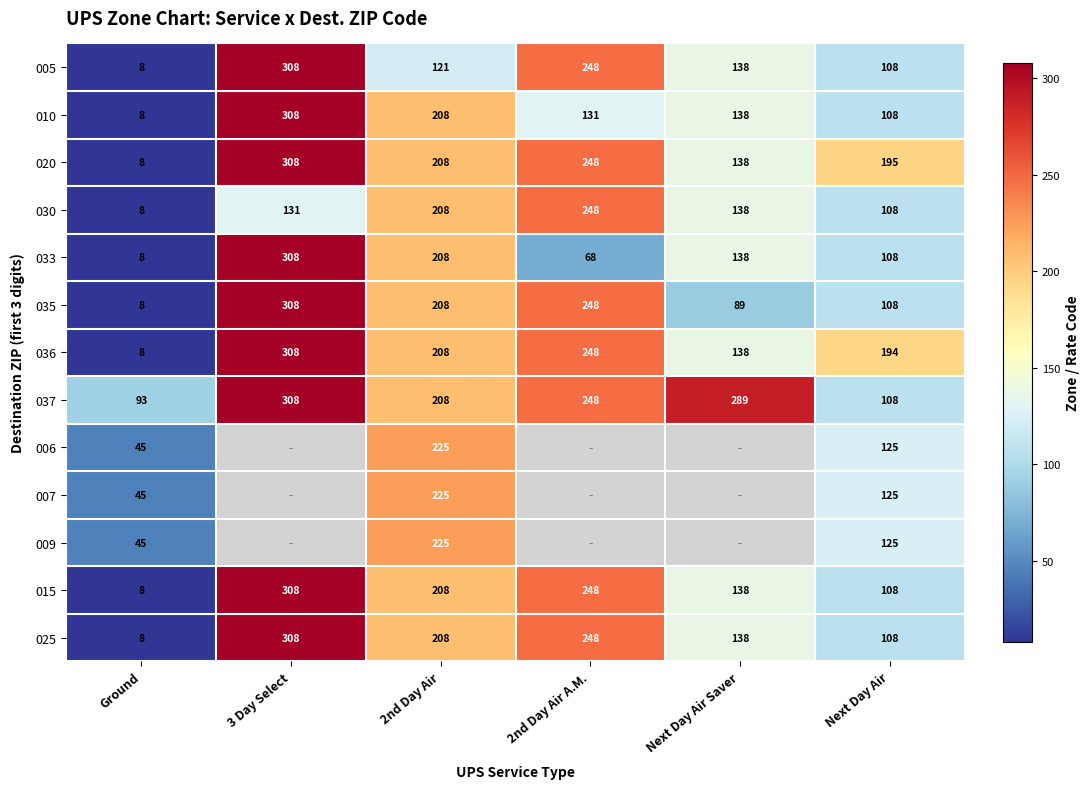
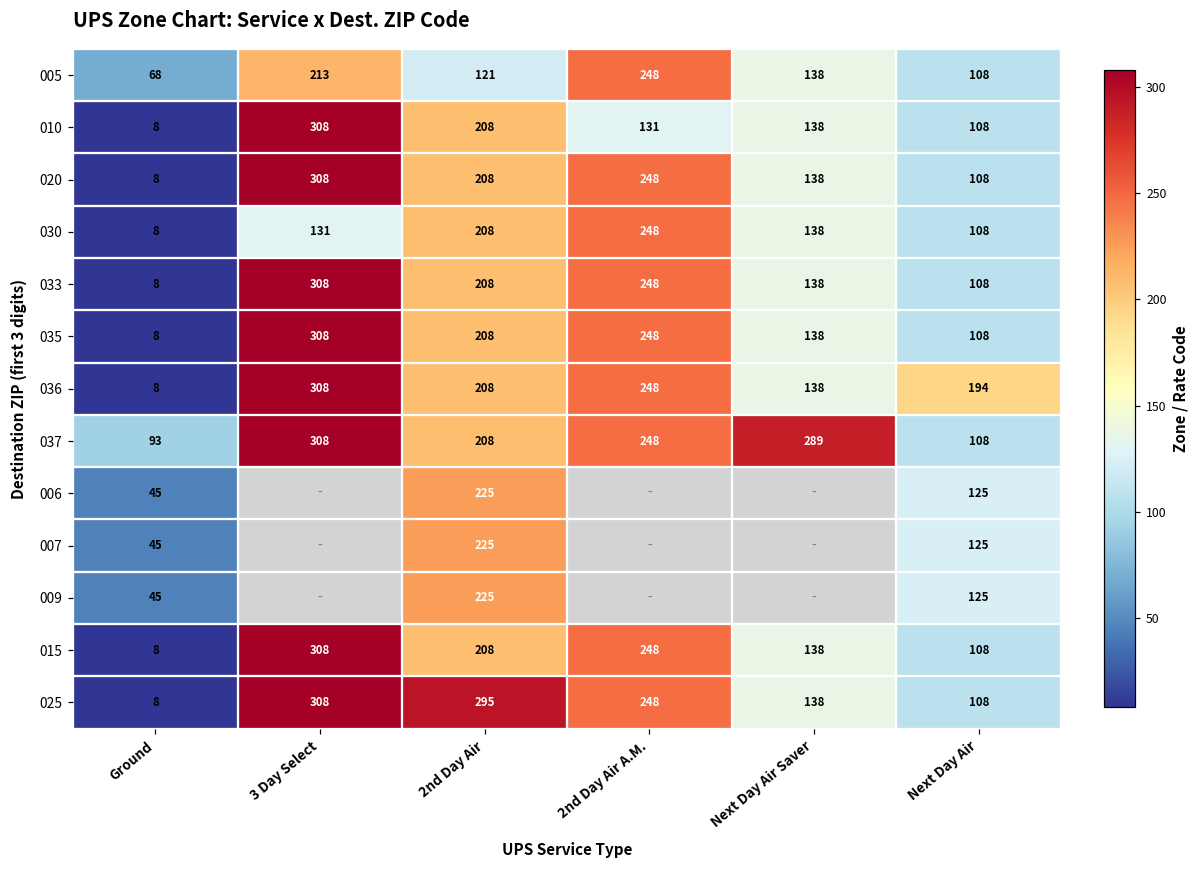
  {
    "005": {
-     "Ground": 8,
-     "3 Day Select": 308,
+     "Ground": 68,
+     "3 Day Select": 213,
      "2nd Day Air": 121,
      "2nd Day Air A.M.": 248,
      "Next Day Air Saver": 138,
      "Next Day Air": 108
    },
    "010": {
      "Ground": 8,
      "3 Day Select": 308,
      "2nd Day Air": 208,
      "2nd Day Air A.M.": 131,
      "Next Day Air Saver": 138,
      "Next Day Air": 108
    },
    "020": {
      "Ground": 8,
      "3 Day Select": 308,
      "2nd Day Air": 208,
      "2nd Day Air A.M.": 248,
      "Next Day Air Saver": 138,
-     "Next Day Air": 195
+     "Next Day Air": 108
    },
    "030": {
      "Ground": 8,
      "3 Day Select": 131,
      "2nd Day Air": 208,
      "2nd Day Air A.M.": 248,
      "Next Day Air Saver": 138,
      "Next Day Air": 108
    },
    "033": {
      "Ground": 8,
      "3 Day Select": 308,
      "2nd Day Air": 208,
-     "2nd Day Air A.M.": 68,
+     "2nd Day Air A.M.": 248,
      "Next Day Air Saver": 138,
      "Next Day Air": 108
    },
    "035": {
      "Ground": 8,
      "3 Day Select": 308,
      "2nd Day Air": 208,
      "2nd Day Air A.M.": 248,
-     "Next Day Air Saver": 89,
+     "Next Day Air Saver": 138,
      "Next Day Air": 108
    },
    "036": {
      "Ground": 8,
      "3 Day Select": 308,
      "2nd Day Air": 208,
      "2nd Day Air A.M.": 248,
      "Next Day Air Saver": 138,
      "Next Day Air": 194
    },
    "037": {
      "Ground": 93,
      "3 Day Select": 308,
      "2nd Day Air": 208,
      "2nd Day Air A.M.": 248,
      "Next Day Air Saver": 289,
      "Next Day Air": 108
    },
    "006": {
      "Ground": 45,
      "2nd Day Air": 225,
      "Next Day Air": 125
    },
    "007": {
      "Ground": 45,
      "2nd Day Air": 225,
      "Next Day Air": 125
    },
    "009": {
      "Ground": 45,
      "2nd Day Air": 225,
      "Next Day Air": 125
    },
    "015": {
      "Ground": 8,
      "3 Day Select": 308,
      "2nd Day Air": 208,
      "2nd Day Air A.M.": 248,
      "Next Day Air Saver": 138,
      "Next Day Air": 108
    },
    "025": {
      "Ground": 8,
      "3 Day Select": 308,
-     "2nd Day Air": 208,
+     "2nd Day Air": 295,
      "2nd Day Air A.M.": 248,
      "Next Day Air Saver": 138,
      "Next Day Air": 108
    }
  }
